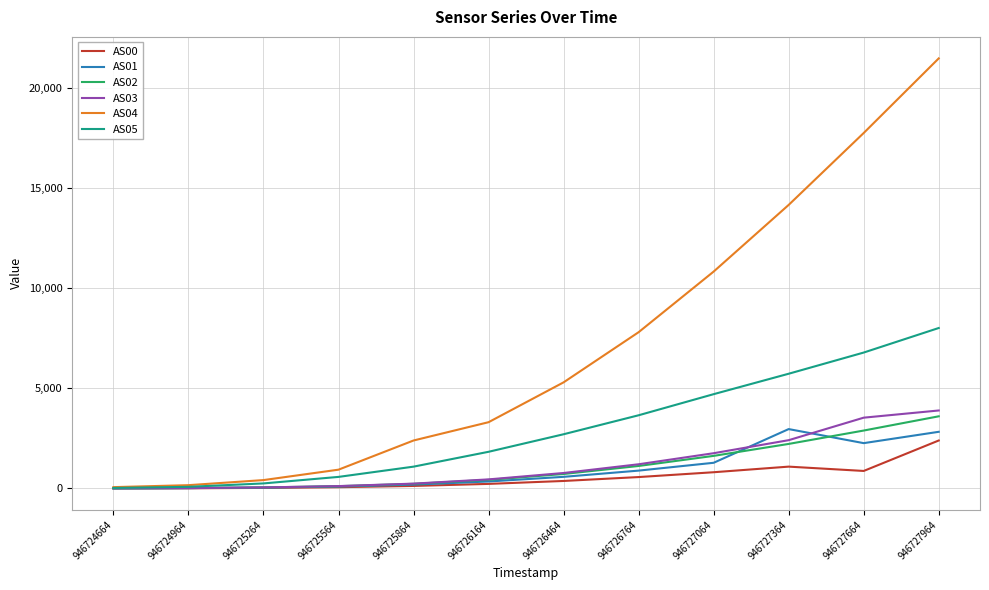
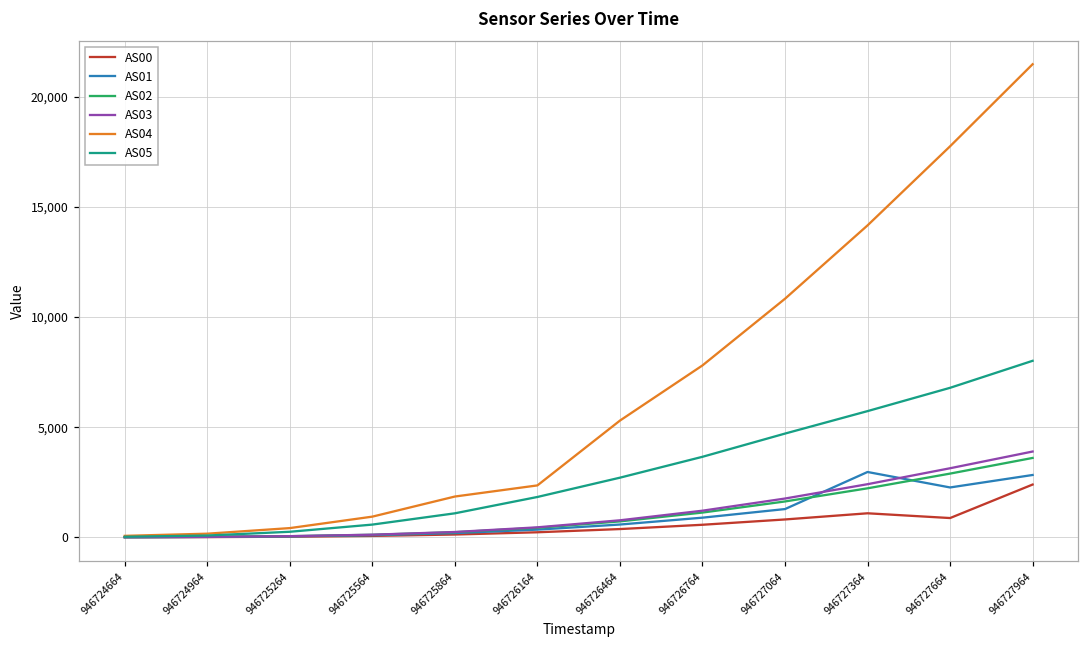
  {
    "AS00": {
      "946726464": "400",
      "946726764": "600",
      "946727064": "800",
      "946727364": "1,100",
      "946727664": "900",
      "946727964": "2,400"
    },
    "AS01": {
      "946726464": "600",
      "946726764": "900",
      "946727064": "1,300",
      "946727364": "3,000",
      "946727664": "2,300",
      "946727964": "2,800"
    },
    "AS03": {
      "946727064": "1,800",
      "946727364": "2,400",
-     "946727664": "3,500",
+     "946727664": "3,100",
      "946727964": "3,900"
    },
    "AS04": {
      "946725264": "400",
      "946725564": "900",
-     "946725864": "2,400",
-     "946726164": "3,300",
+     "946725864": "1,900",
+     "946726164": "2,400",
      "946726464": "5,300",
      "946726764": "7,800",
      "946727064": "10,800",
      "946727364": "14,200",
      "946727664": "17,800",
      "946727964": "21,500"
    }
  }
